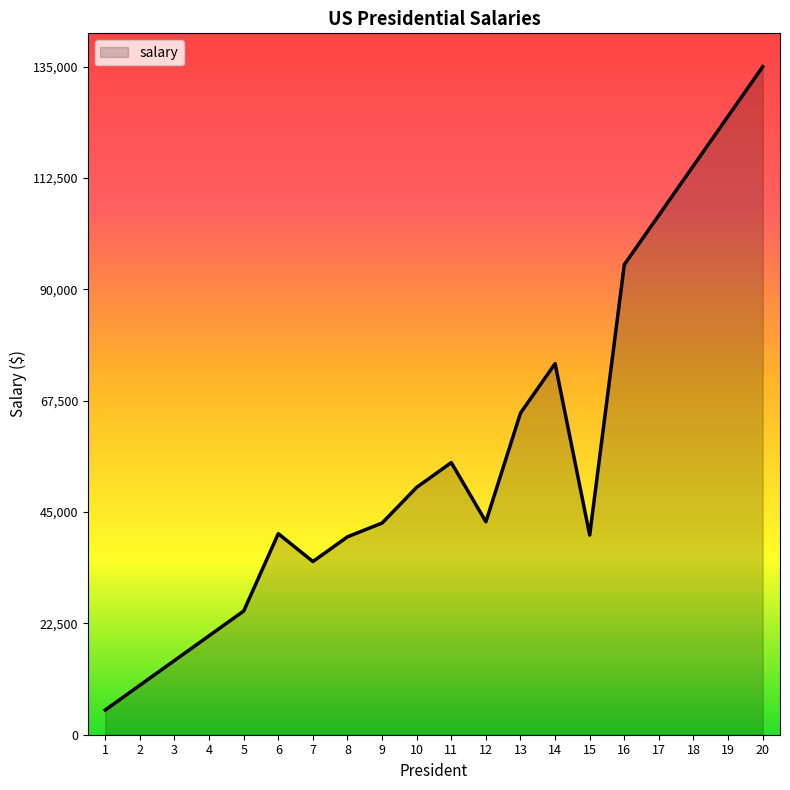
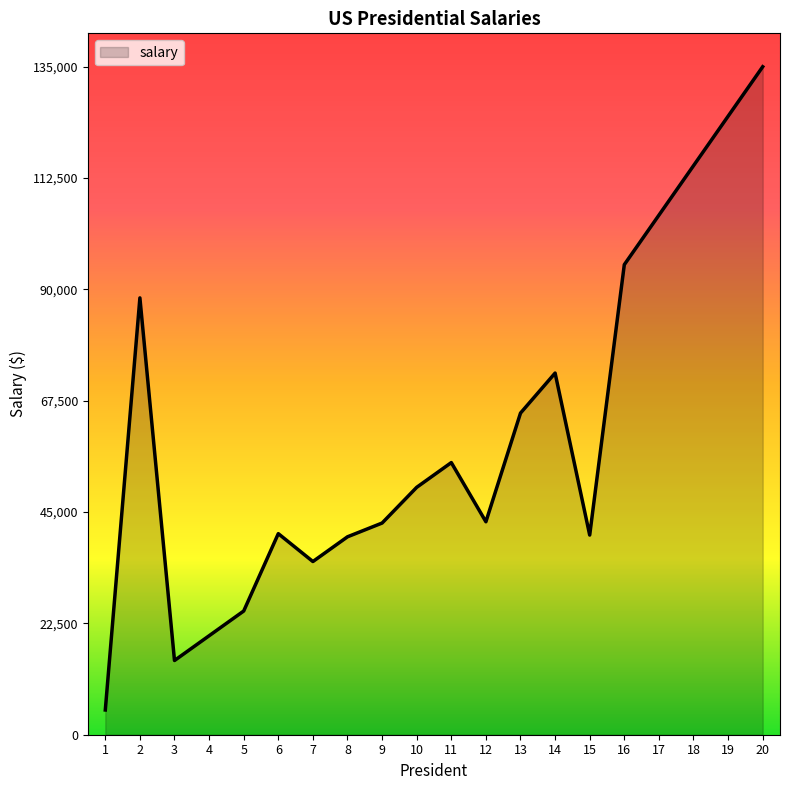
  {
    "1": "5,000",
-   "2": "10,000",
+   "2": "88,000",
    "3": "15,000",
    "4": "20,000",
    "5": "25,000",
    "6": "41,000",
    "7": "35,000",
    "8": "40,000",
    "9": "43,000",
    "10": "50,000",
    "11": "55,000",
    "12": "43,000",
    "13": "65,000",
-   "14": "75,000",
+   "14": "73,000",
    "15": "40,000",
    "16": "95,000",
    "17": "105,000",
    "18": "115,000",
    "19": "125,000",
    "20": "135,000"
  }
